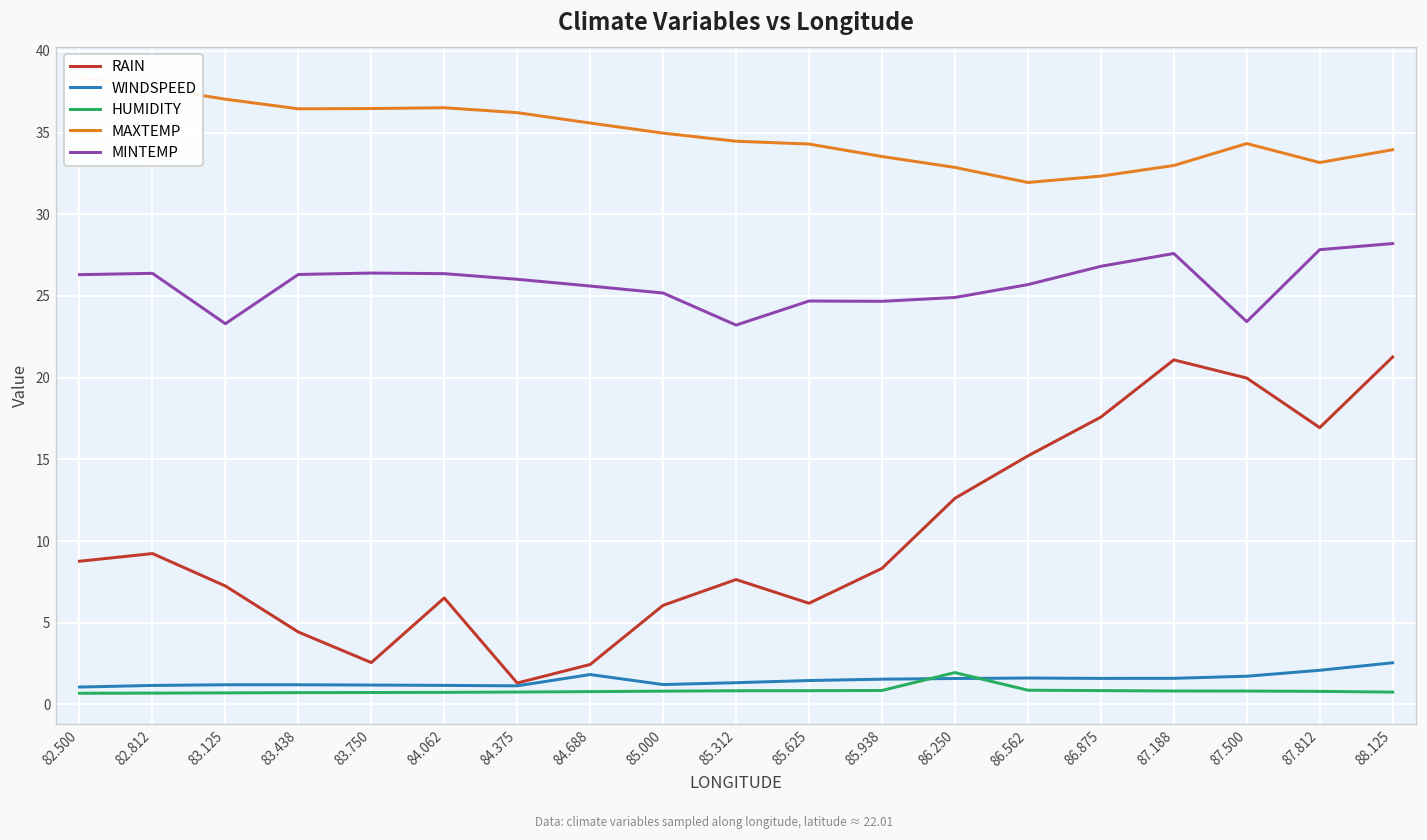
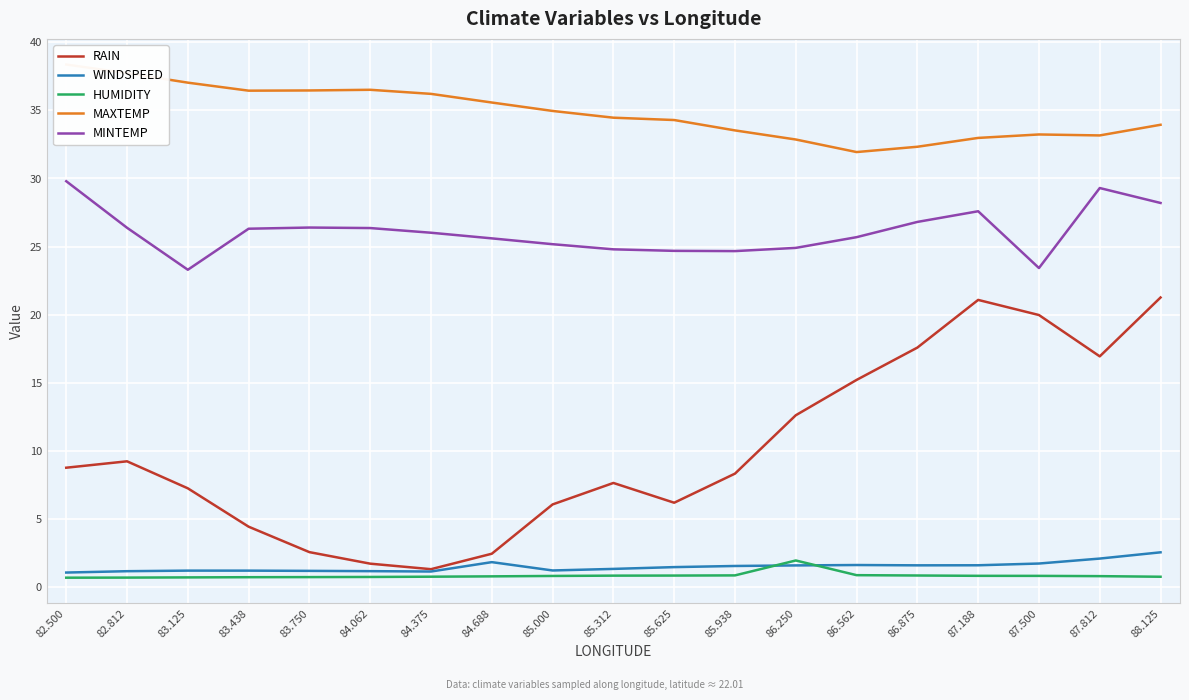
  {
    "RAIN": {
      "82.500": 8.8,
      "82.812": 9.2,
      "83.125": 7.2,
      "83.438": 4.4,
      "83.750": 2.6,
-     "84.062": 6.5,
+     "84.062": 1.7,
      "84.688": 2.4,
      "85.000": 6.1,
      "85.312": 7.6,
      "85.625": 6.2,
      "85.938": 8.3,
      "86.250": 12.6,
      "86.562": 15.2,
      "86.875": 17.6,
      "87.188": 21.1,
      "87.500": 20.0,
      "87.812": 16.9,
      "88.125": 21.3
    },
    "WINDSPEED": {
      "82.500": 1.1,
      "82.812": 1.2,
      "83.125": 1.2,
      "83.438": 1.2,
      "83.750": 1.2,
      "84.062": 1.2,
      "84.688": 1.8,
      "85.000": 1.2,
      "85.312": 1.3,
      "85.625": 1.5,
      "85.938": 1.5,
      "86.250": 1.6,
      "86.562": 1.6,
      "86.875": 1.6,
      "87.188": 1.6,
      "87.500": 1.7,
      "87.812": 2.1,
      "88.125": 2.5
    },
    "HUMIDITY": {
      "82.500": 0.7,
      "82.812": 0.7,
      "83.125": 0.7,
      "83.438": 0.7,
      "83.750": 0.7,
      "84.062": 0.7,
      "84.375": 0.8,
      "84.688": 0.8,
      "85.000": 0.8,
      "85.312": 0.8,
      "85.625": 0.8,
      "85.938": 0.9,
      "86.250": 1.9,
      "86.562": 0.9,
      "86.875": 0.8,
      "87.188": 0.8,
      "87.500": 0.8,
      "87.812": 0.8,
      "88.125": 0.8
    },
    "MAXTEMP": {
      "83.125": 37.0,
      "83.438": 36.5,
      "83.750": 36.5,
      "84.062": 36.5,
      "84.375": 36.2,
      "84.688": 35.6,
      "85.000": 35.0,
      "85.312": 34.5,
      "85.625": 34.3,
      "85.938": 33.5,
      "86.250": 32.9,
      "86.562": 31.9,
      "86.875": 32.3,
      "87.188": 33.0,
-     "87.500": 34.3,
+     "87.500": 33.2,
      "87.812": 33.2,
      "88.125": 33.9
    },
    "MINTEMP": {
-     "82.500": 26.3,
+     "82.500": 29.8,
      "82.812": 26.4,
      "83.125": 23.3,
      "83.438": 26.3,
      "83.750": 26.4,
      "84.062": 26.4,
      "84.375": 26.0,
      "84.688": 25.6,
      "85.000": 25.2,
-     "85.312": 23.2,
+     "85.312": 24.8,
      "85.625": 24.7,
      "85.938": 24.7,
      "86.250": 24.9,
      "86.562": 25.7,
      "86.875": 26.8,
      "87.188": 27.6,
      "87.500": 23.4,
-     "87.812": 27.8,
+     "87.812": 29.3,
      "88.125": 28.2
    }
  }
